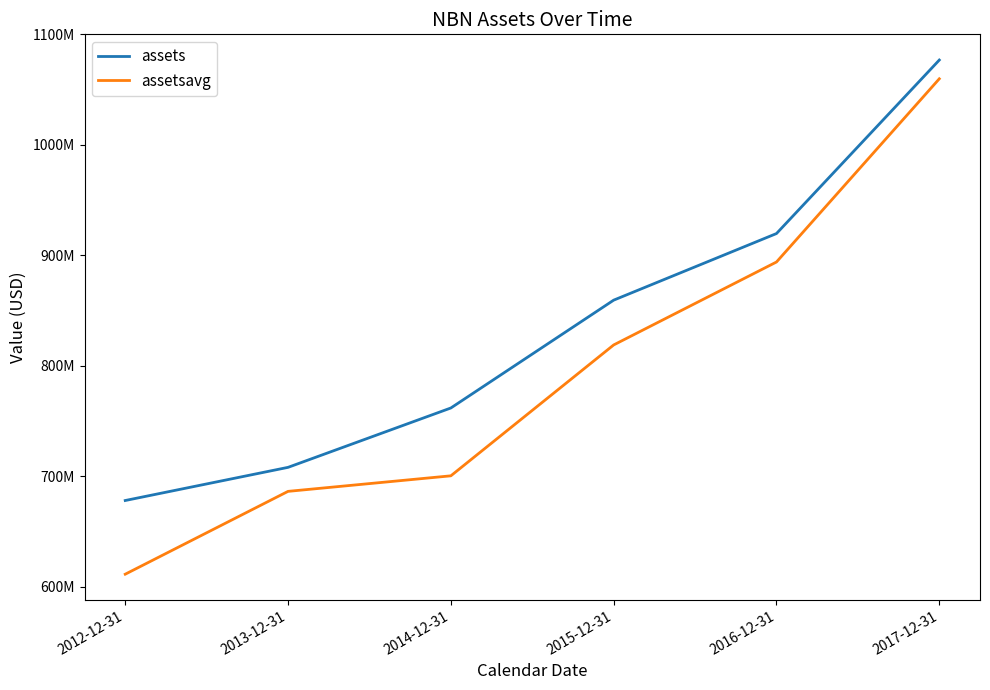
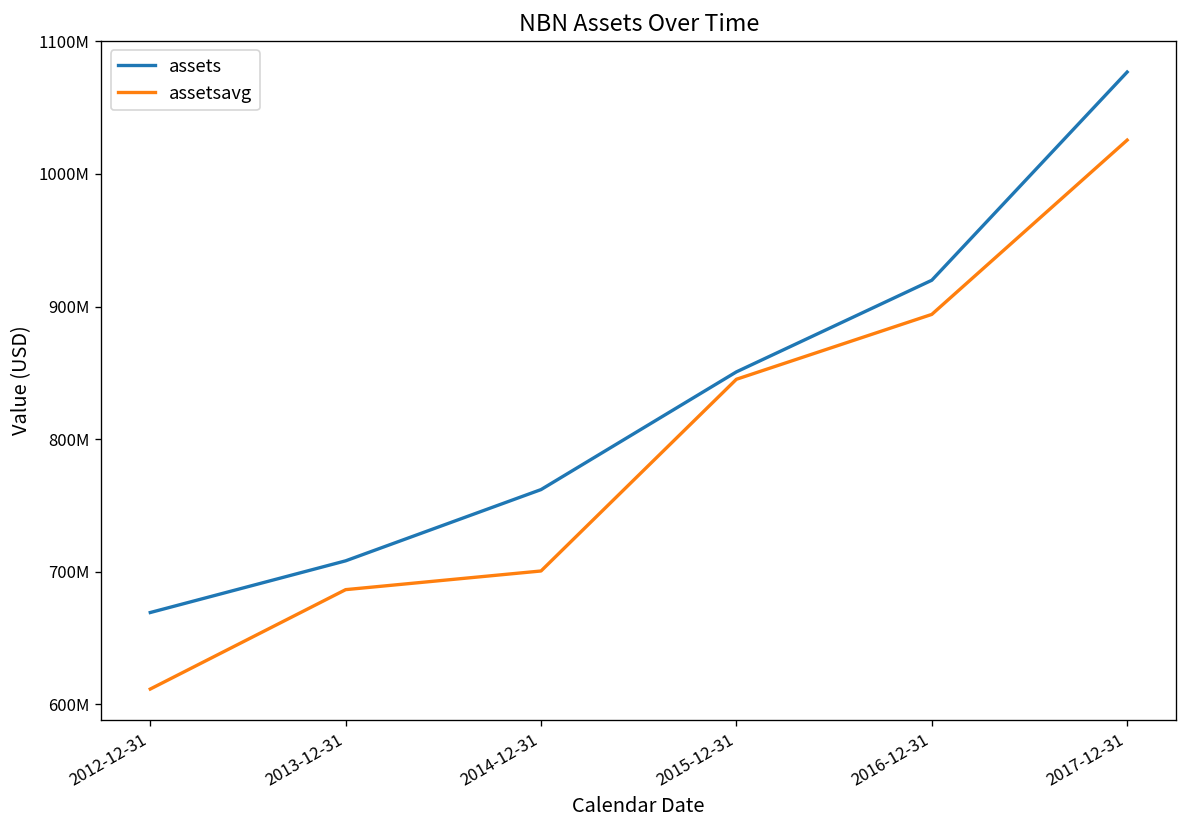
  {
    "assets": {
-     "2012-12-31": 678000000,
+     "2012-12-31": 669000000,
      "2013-12-31": 708000000,
      "2014-12-31": 762000000,
-     "2015-12-31": 860000000,
+     "2015-12-31": 851000000,
      "2016-12-31": 920000000,
      "2017-12-31": 1077000000
    },
    "assetsavg": {
      "2012-12-31": 611000000,
      "2013-12-31": 686000000,
      "2014-12-31": 701000000,
-     "2015-12-31": 819000000,
+     "2015-12-31": 845000000,
      "2016-12-31": 894000000,
-     "2017-12-31": 1060000000
+     "2017-12-31": 1026000000
    }
  }
